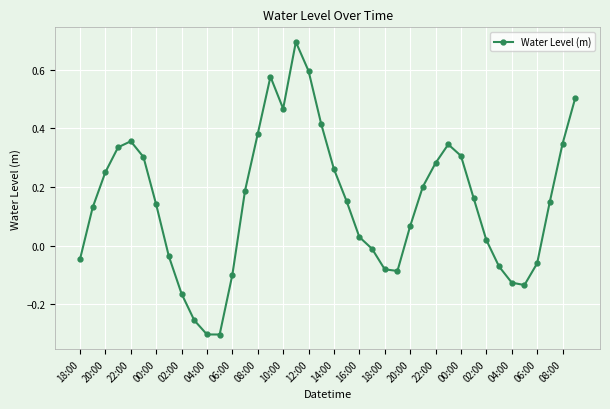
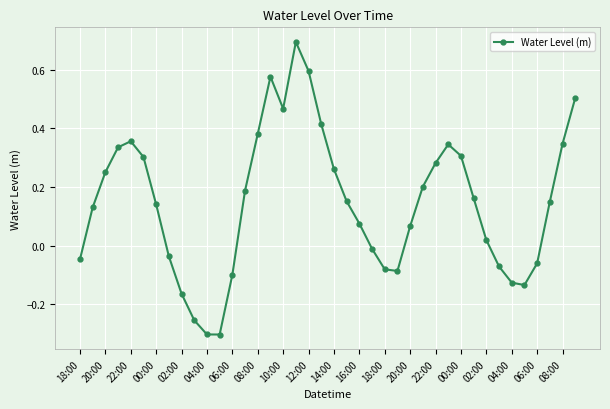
  {
    "10:00": 0.47,
    "12:00": 0.60,
    "14:00": 0.26,
-   "16:00": 0.03
+   "16:00": 0.08
  }
